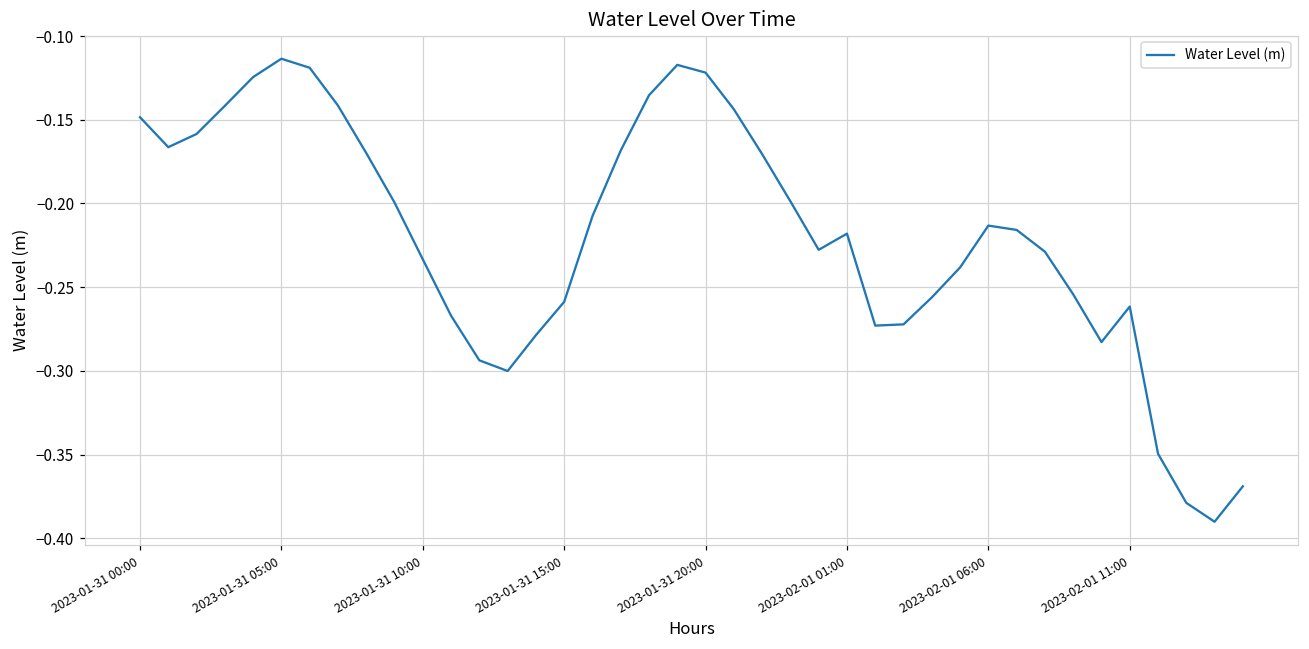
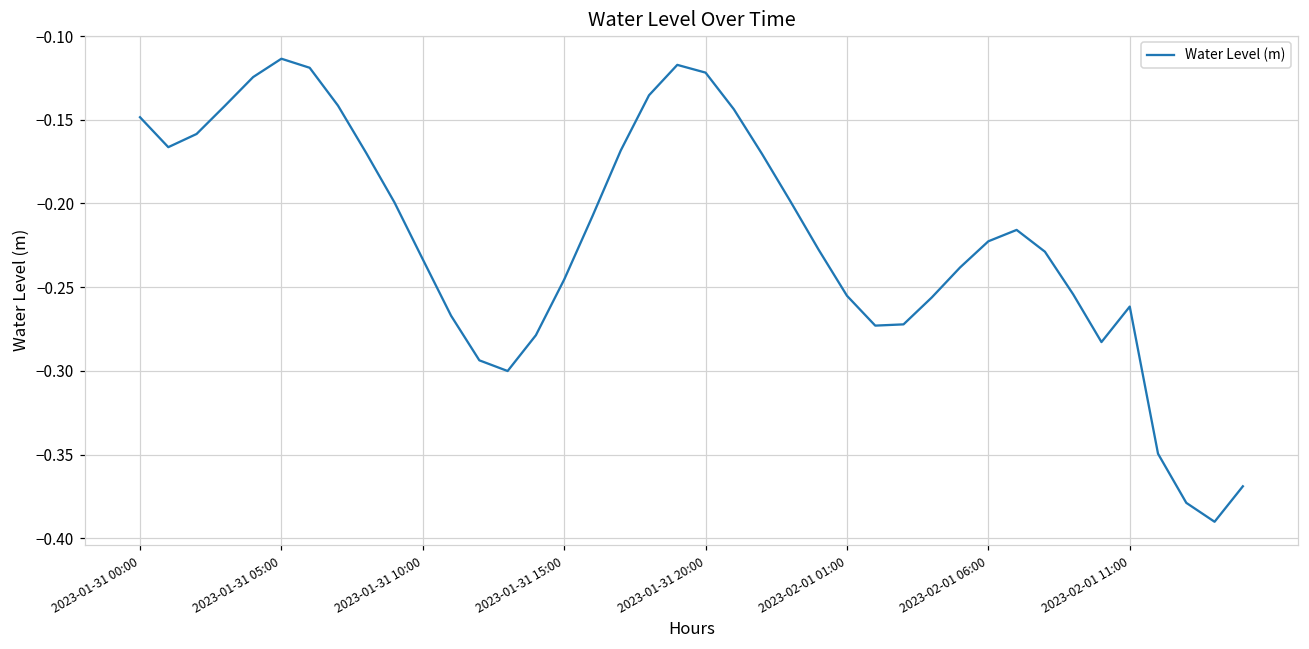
  {
    "2023-01-31 00:00": -0.148,
    "2023-01-31 05:00": -0.114,
    "2023-01-31 10:00": -0.233,
-   "2023-01-31 15:00": -0.259,
+   "2023-01-31 15:00": -0.245,
    "2023-01-31 20:00": -0.122,
-   "2023-02-01 01:00": -0.218,
-   "2023-02-01 06:00": -0.213,
+   "2023-02-01 01:00": -0.255,
+   "2023-02-01 06:00": -0.223,
    "2023-02-01 11:00": -0.262
  }
